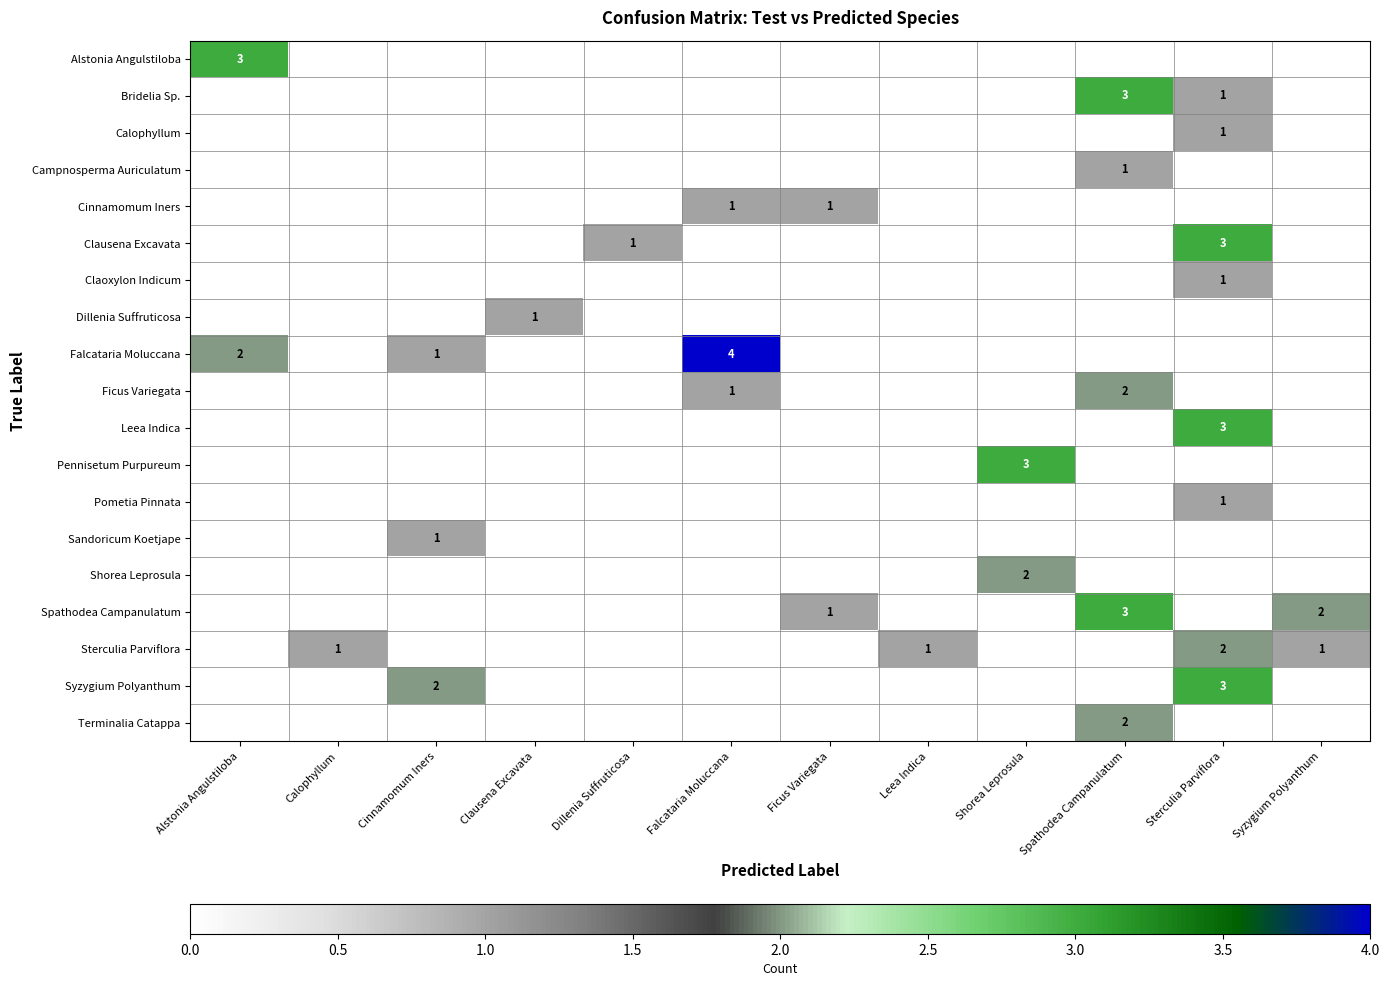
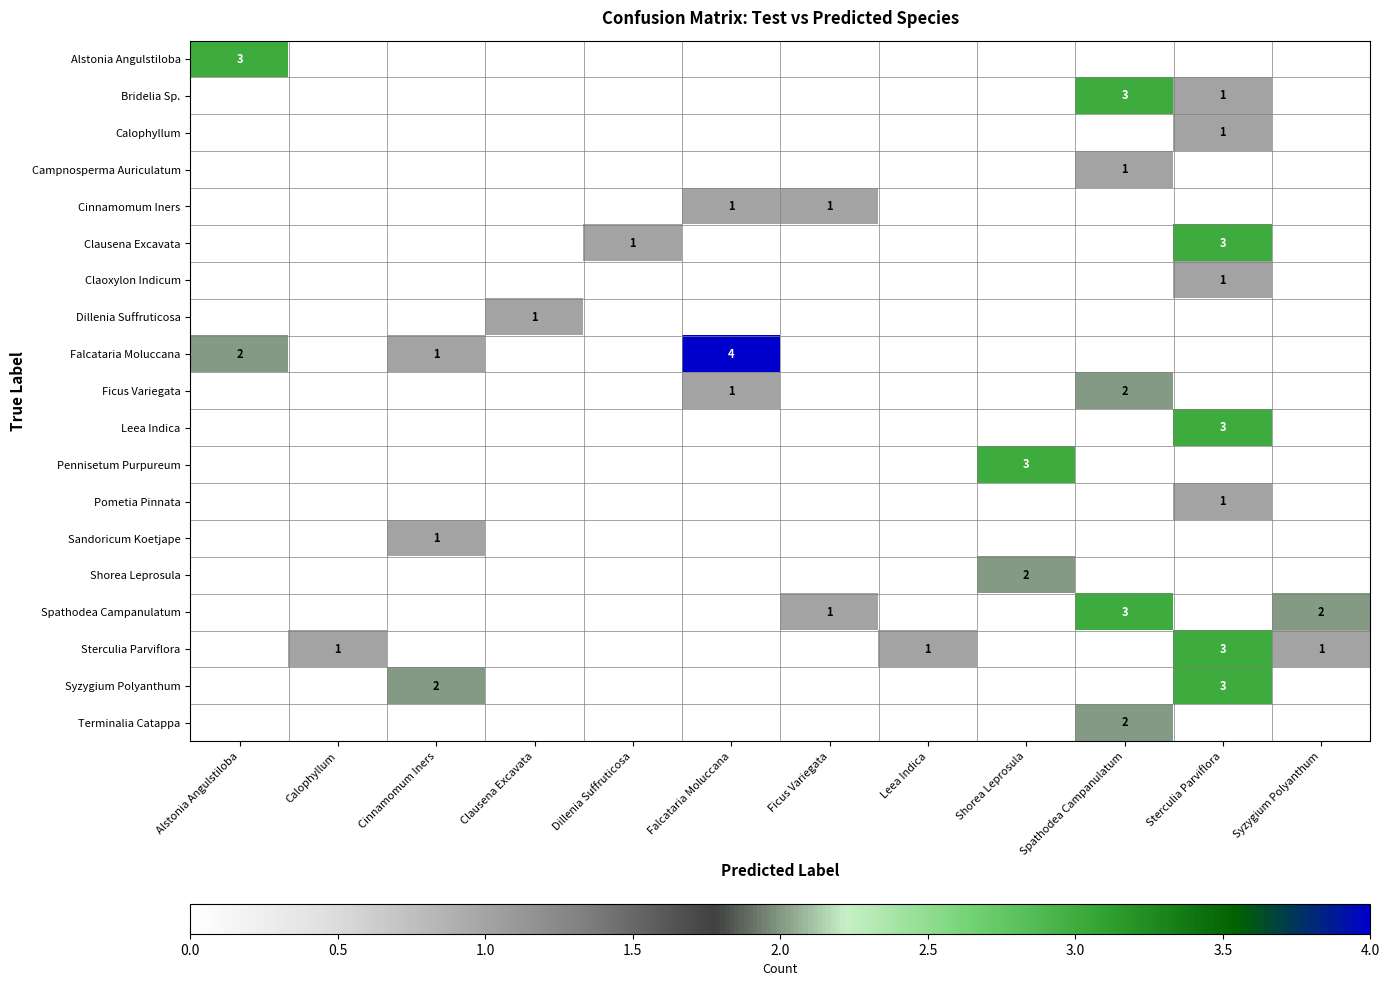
  {
    "Alstonia Angulstiloba": {
      "Alstonia Angulstiloba": 3
    },
    "Bridelia Sp.": {
      "Spathodea Campanulatum": 3,
      "Sterculia Parviflora": 1
    },
    "Calophyllum": {
      "Sterculia Parviflora": 1
    },
    "Campnosperma Auriculatum": {
      "Spathodea Campanulatum": 1
    },
    "Cinnamomum Iners": {
      "Falcataria Moluccana": 1,
      "Ficus Variegata": 1
    },
    "Clausena Excavata": {
      "Dillenia Suffruticosa": 1,
      "Sterculia Parviflora": 3
    },
    "Claoxylon Indicum": {
      "Sterculia Parviflora": 1
    },
    "Dillenia Suffruticosa": {
      "Clausena Excavata": 1
    },
    "Falcataria Moluccana": {
      "Alstonia Angulstiloba": 2,
      "Cinnamomum Iners": 1,
      "Falcataria Moluccana": 4
    },
    "Ficus Variegata": {
      "Falcataria Moluccana": 1,
      "Spathodea Campanulatum": 2
    },
    "Leea Indica": {
      "Sterculia Parviflora": 3
    },
    "Pennisetum Purpureum": {
      "Shorea Leprosula": 3
    },
    "Pometia Pinnata": {
      "Sterculia Parviflora": 1
    },
    "Sandoricum Koetjape": {
      "Cinnamomum Iners": 1
    },
    "Shorea Leprosula": {
      "Shorea Leprosula": 2
    },
    "Spathodea Campanulatum": {
      "Ficus Variegata": 1,
      "Spathodea Campanulatum": 3,
      "Syzygium Polyanthum": 2
    },
    "Sterculia Parviflora": {
      "Calophyllum": 1,
      "Leea Indica": 1,
-     "Sterculia Parviflora": 2,
+     "Sterculia Parviflora": 3,
      "Syzygium Polyanthum": 1
    },
    "Syzygium Polyanthum": {
      "Cinnamomum Iners": 2,
      "Sterculia Parviflora": 3
    },
    "Terminalia Catappa": {
      "Spathodea Campanulatum": 2
    }
  }
